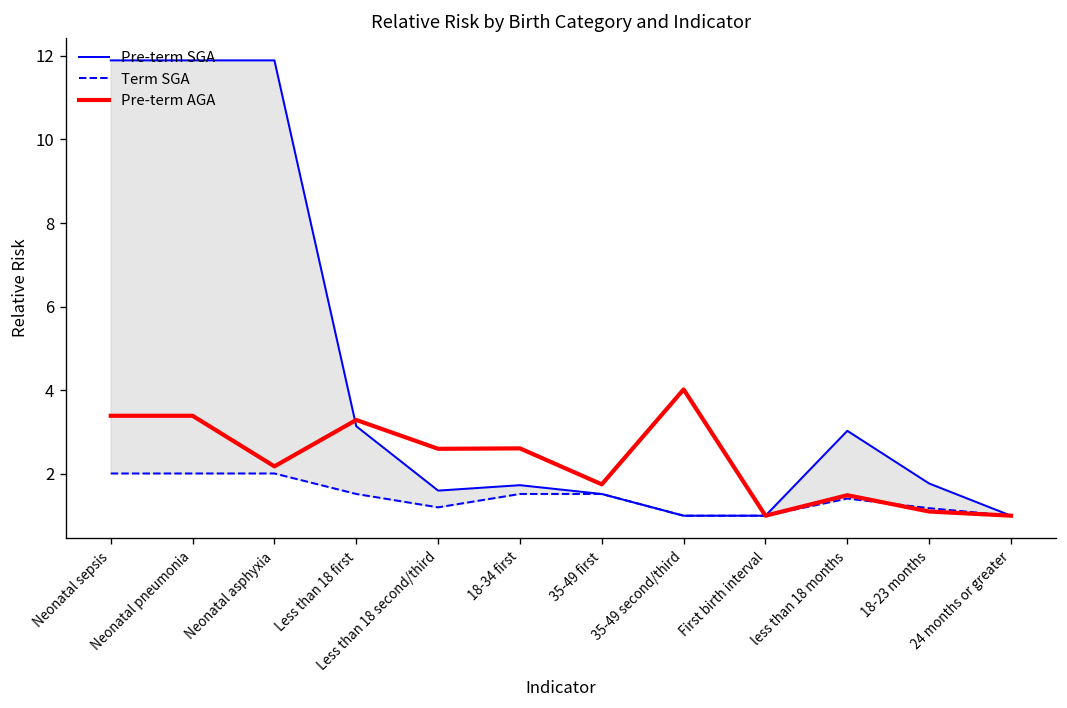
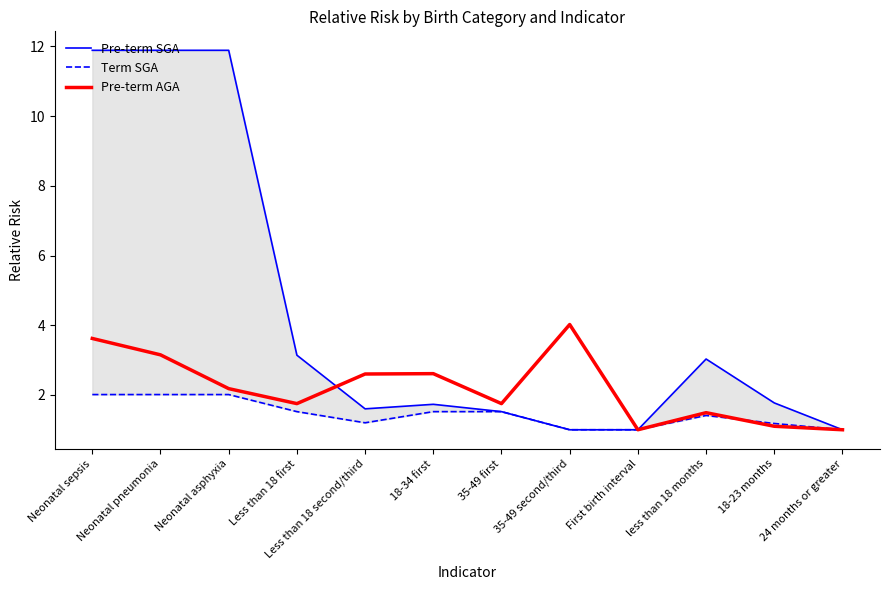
  {
    "Pre-term AGA": {
-     "Neonatal sepsis": 3.4,
-     "Neonatal pneumonia": 3.4,
+     "Neonatal sepsis": 3.6,
+     "Neonatal pneumonia": 3.2,
      "Neonatal asphyxia": 2.2,
-     "Less than 18 first": 3.3,
+     "Less than 18 first": 1.8,
      "Less than 18 second/third": 2.6,
      "18-34 first": 2.6,
      "35-49 first": 1.8,
      "35-49 second/third": 4.0,
      "less than 18 months": 1.5,
      "18-23 months": 1.1
    }
  }
